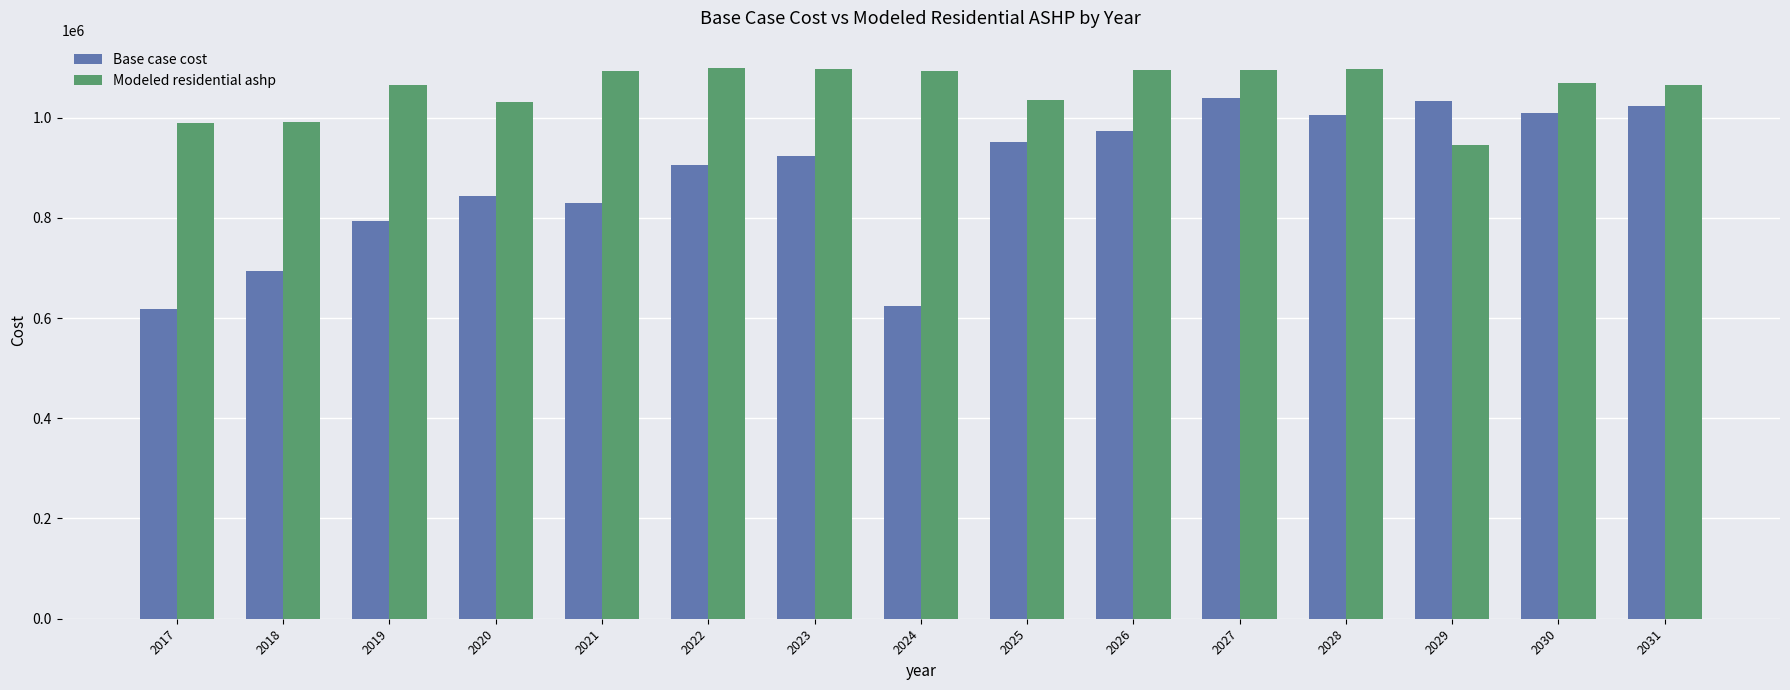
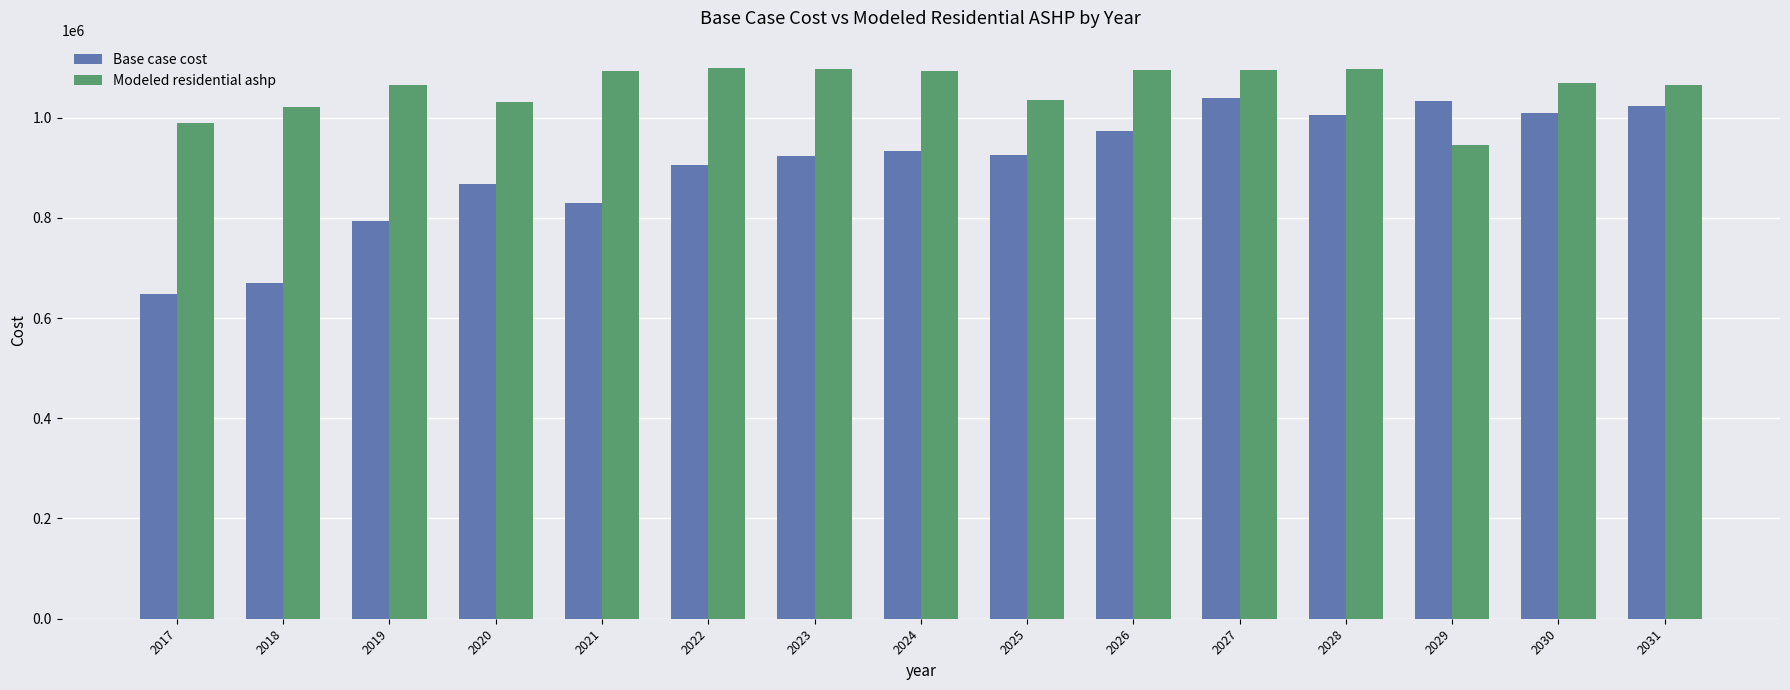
  {
    "Base case cost": {
-     "2017": 620000,
-     "2018": 690000,
+     "2017": 650000,
+     "2018": 670000,
      "2019": 790000,
-     "2020": 840000,
+     "2020": 870000,
      "2021": 830000,
      "2022": 910000,
      "2023": 920000,
-     "2024": 620000,
-     "2025": 950000,
+     "2024": 930000,
+     "2025": 930000,
      "2026": 970000,
      "2027": 1040000,
      "2028": 1010000,
      "2029": 1030000,
      "2030": 1010000,
      "2031": 1020000
    },
    "Modeled residential ashp": {
      "2017": 990000,
-     "2018": 990000,
+     "2018": 1020000,
      "2019": 1060000,
      "2020": 1030000,
      "2021": 1090000,
      "2022": 1100000,
      "2023": 1100000,
      "2024": 1090000,
      "2025": 1040000,
      "2026": 1100000,
      "2027": 1100000,
      "2028": 1100000,
      "2029": 950000,
      "2030": 1070000,
      "2031": 1070000
    }
  }
